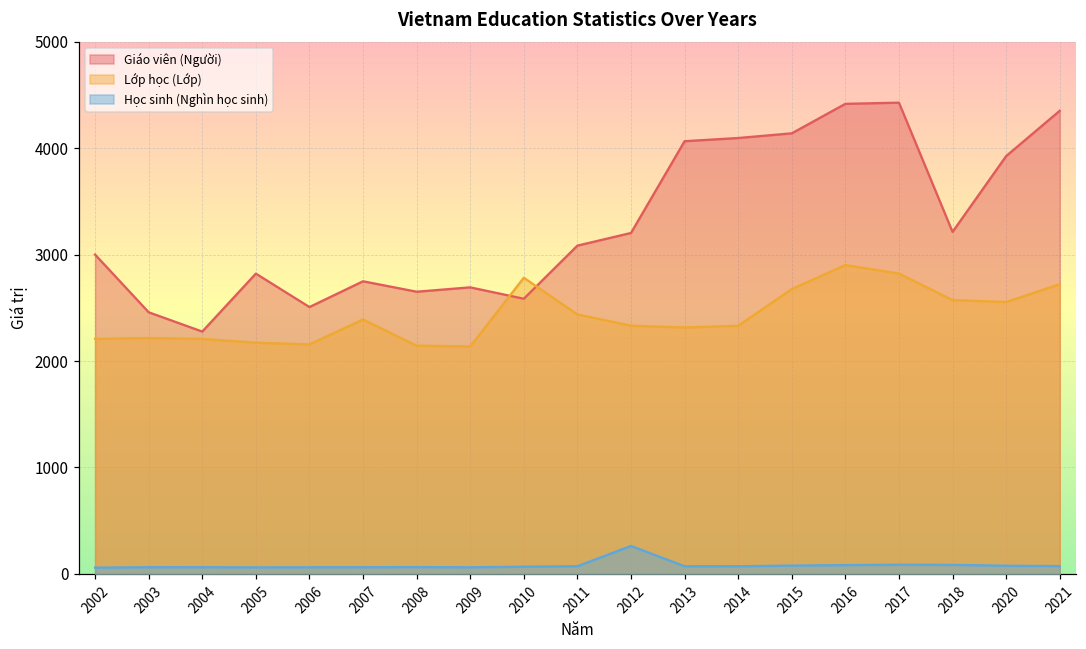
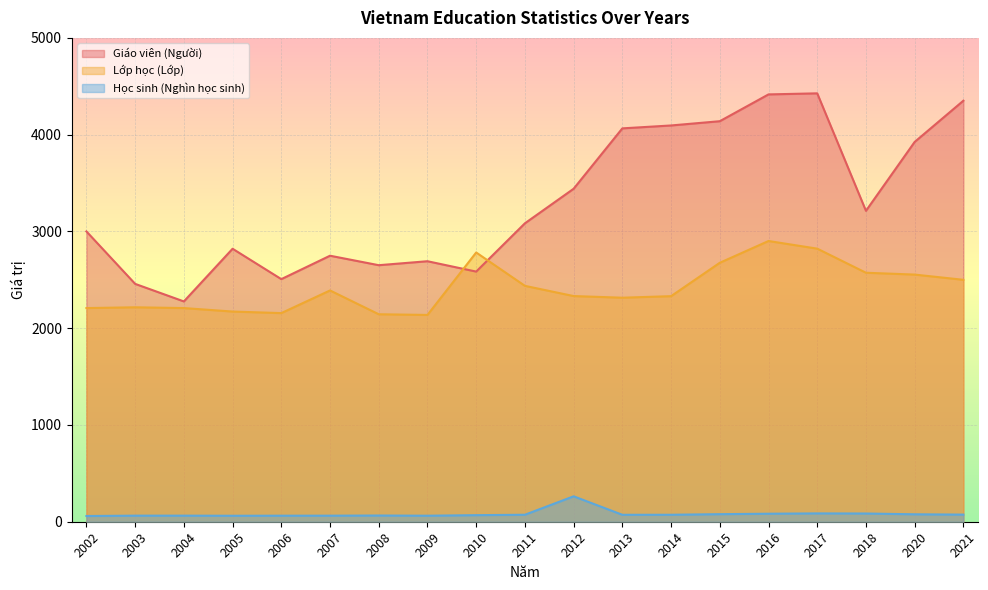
  {
    "Giáo viên (Người)": {
      "2002": 3000,
      "2003": 2500,
      "2004": 2300,
      "2005": 2800,
      "2006": 2500,
      "2007": 2700,
      "2008": 2700,
      "2009": 2700,
      "2010": 2600,
      "2011": 3100,
-     "2012": 3200,
+     "2012": 3400,
      "2013": 4100,
      "2014": 4100,
      "2015": 4100,
      "2016": 4400,
      "2017": 4400,
      "2018": 3200,
      "2020": 3900,
      "2021": 4400
    },
    "Lớp học (Lớp)": {
      "2002": 2200,
      "2003": 2200,
      "2004": 2200,
      "2005": 2200,
      "2006": 2200,
      "2007": 2400,
      "2008": 2100,
      "2009": 2100,
      "2010": 2800,
      "2011": 2400,
      "2012": 2300,
      "2013": 2300,
      "2014": 2300,
      "2015": 2700,
      "2016": 2900,
      "2017": 2800,
      "2018": 2600,
      "2020": 2600,
-     "2021": 2700
+     "2021": 2500
    },
    "Học sinh (Nghìn học sinh)": {
      "2002": 100,
      "2003": 100,
      "2004": 100,
      "2005": 100,
      "2006": 100,
      "2007": 100,
      "2008": 100,
      "2009": 100,
      "2010": 100,
      "2011": 100,
      "2012": 300,
      "2013": 100,
      "2014": 100,
      "2015": 100,
      "2016": 100,
      "2017": 100,
      "2018": 100,
      "2020": 100,
      "2021": 100
    }
  }
